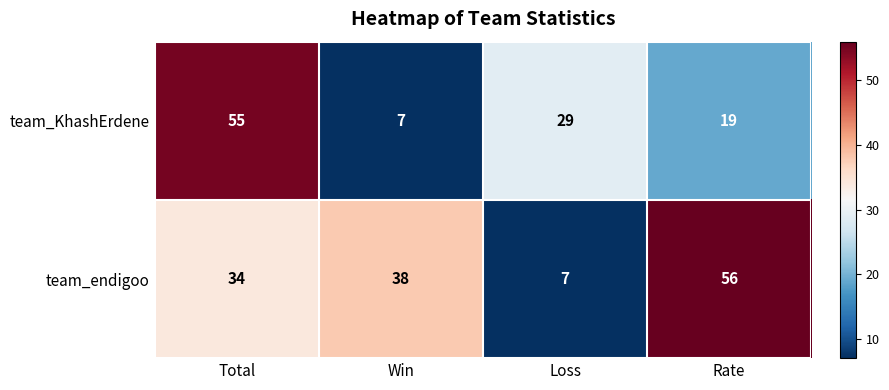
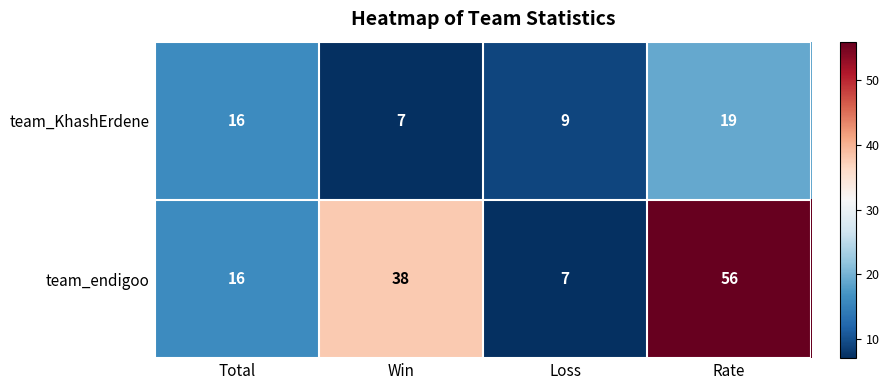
  {
    "team_KhashErdene": {
-     "Total": 55,
+     "Total": 16,
      "Win": 7,
-     "Loss": 29,
+     "Loss": 9,
      "Rate": 19
    },
    "team_endigoo": {
-     "Total": 34,
+     "Total": 16,
      "Win": 38,
      "Loss": 7,
      "Rate": 56
    }
  }
